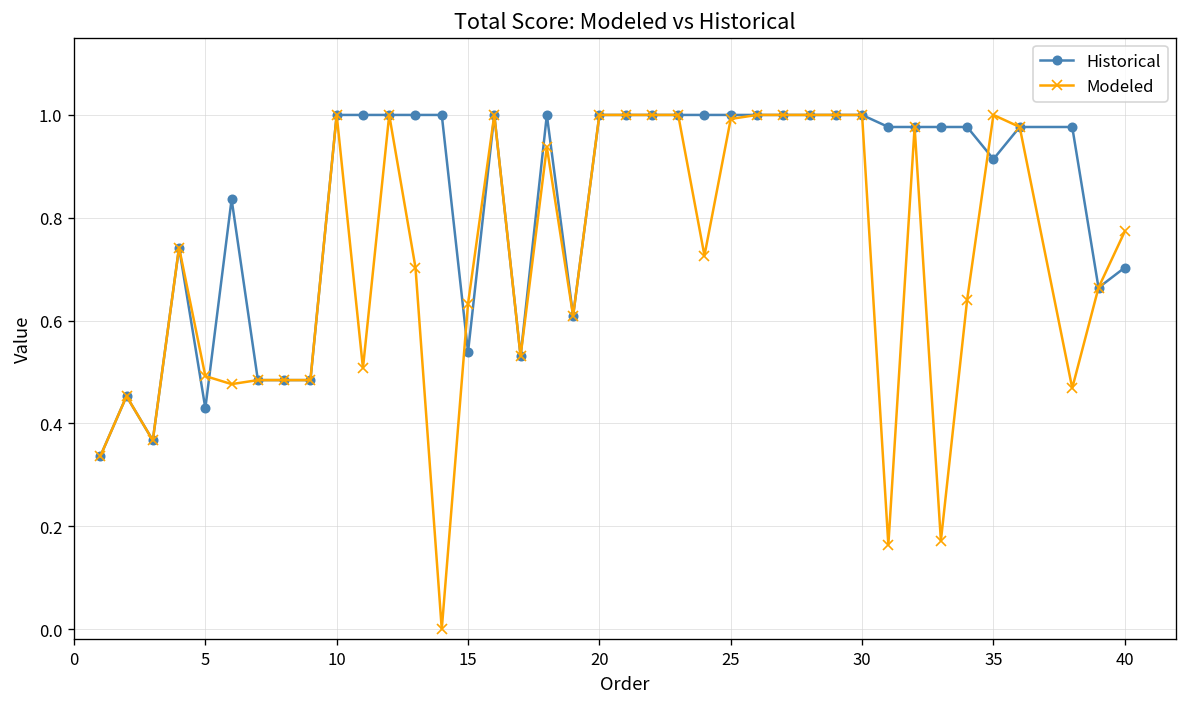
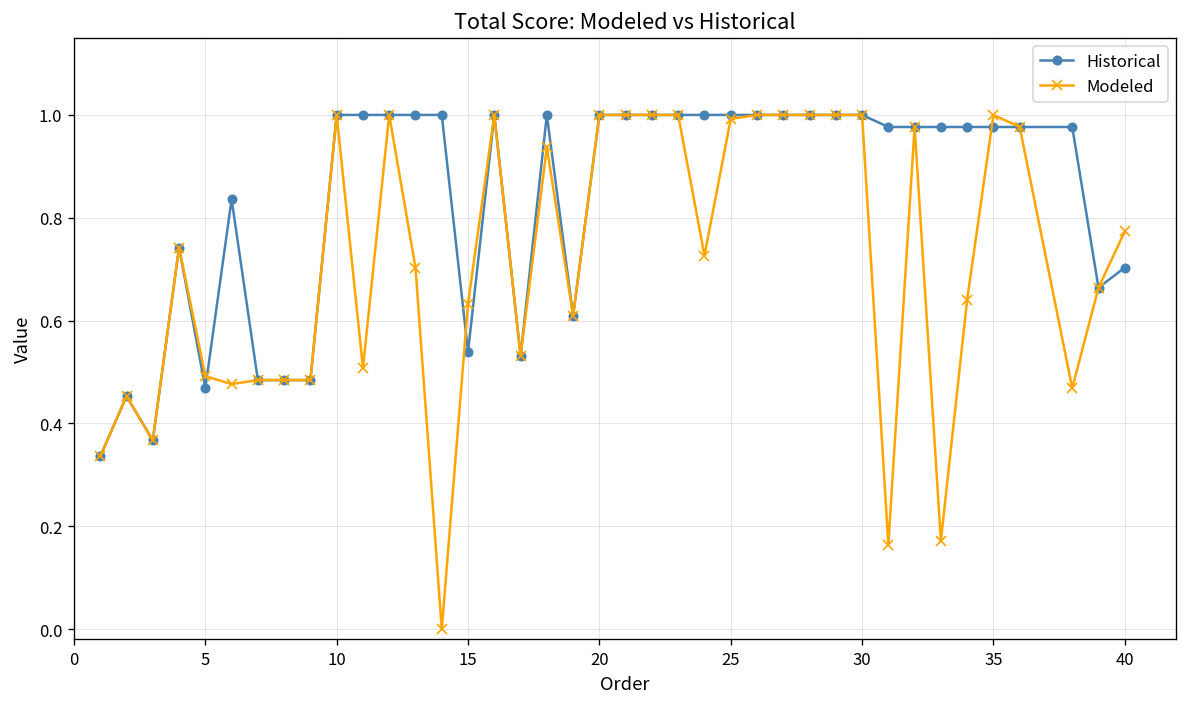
  {
    "Historical": {
-     "5": 0.43,
+     "5": 0.47,
      "15": 0.54,
      "25": 1.00,
-     "35": 0.91,
+     "35": 0.98,
      "40": 0.70
    },
    "Modeled": {
      "5": 0.49,
      "15": 0.63,
      "25": 0.99,
      "35": 1.00,
      "40": 0.77
    }
  }
